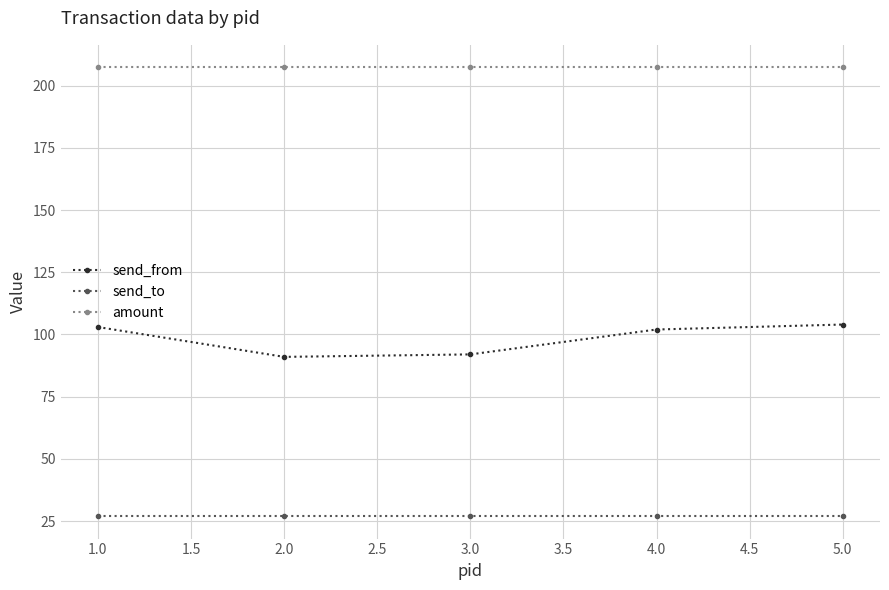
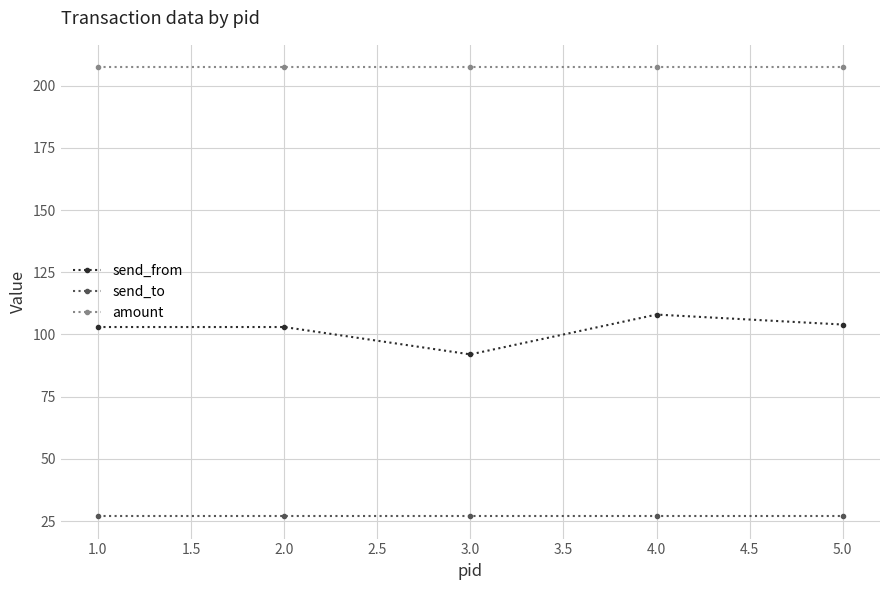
  {
    "send_from": {
      "1.0": 103,
-     "2.0": 91,
+     "2.0": 103,
      "3.0": 92,
-     "4.0": 102,
+     "4.0": 108,
      "5.0": 104
    },
    "send_to": {
      "1.0": 27,
      "2.0": 27,
      "3.0": 27,
      "4.0": 27,
      "5.0": 27
    },
    "amount": {
      "1.0": 207,
      "2.0": 207,
      "3.0": 207,
      "4.0": 207,
      "5.0": 207
    }
  }
